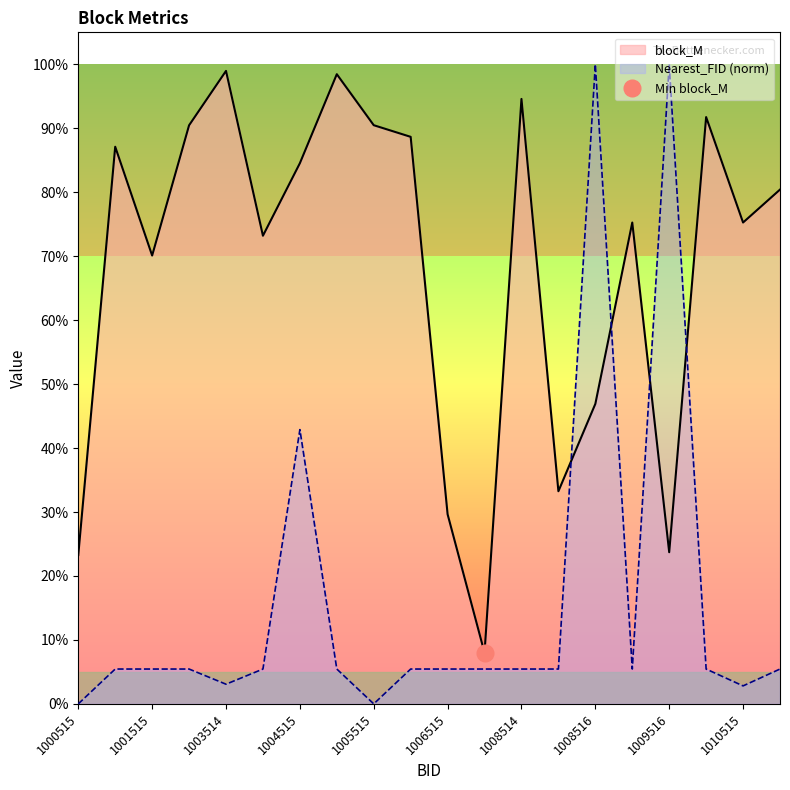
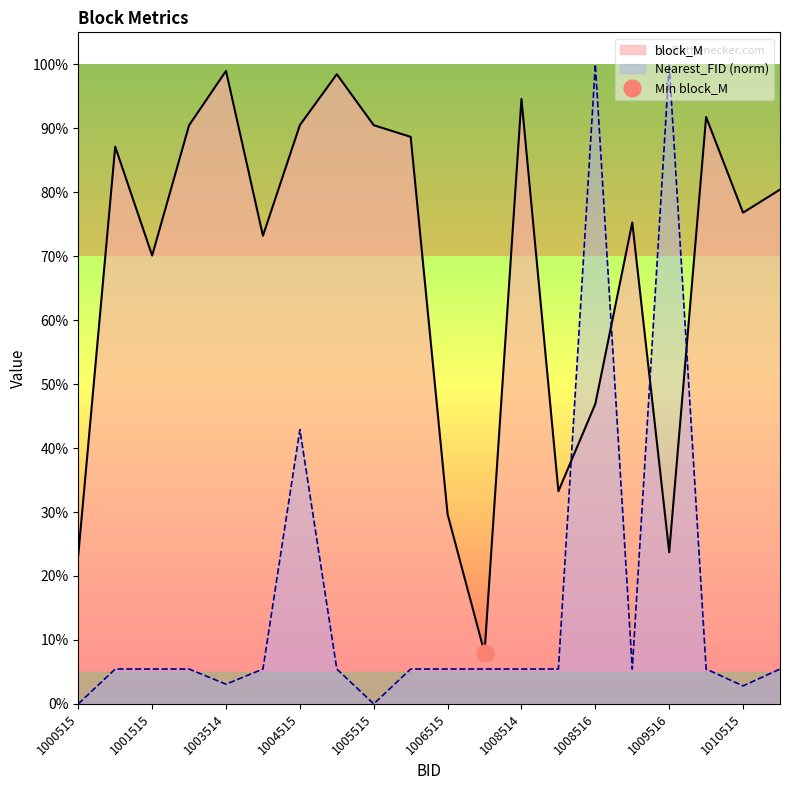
  {
    "block_M": {
      "1000515": "23%",
      "1001515": "70%",
      "1003514": "99%",
-     "1004515": "85%",
+     "1004515": "90%",
      "1005515": "90%",
      "1006515": "30%",
      "1008514": "95%",
      "1008516": "47%",
      "1009516": "24%",
-     "1010515": "75%"
+     "1010515": "77%"
    },
    "Nearest_FID (norm)": {
      "1001515": "5%",
      "1004515": "43%",
      "1006515": "5%",
      "1008514": "5%",
      "1008516": "100%"
    }
  }
